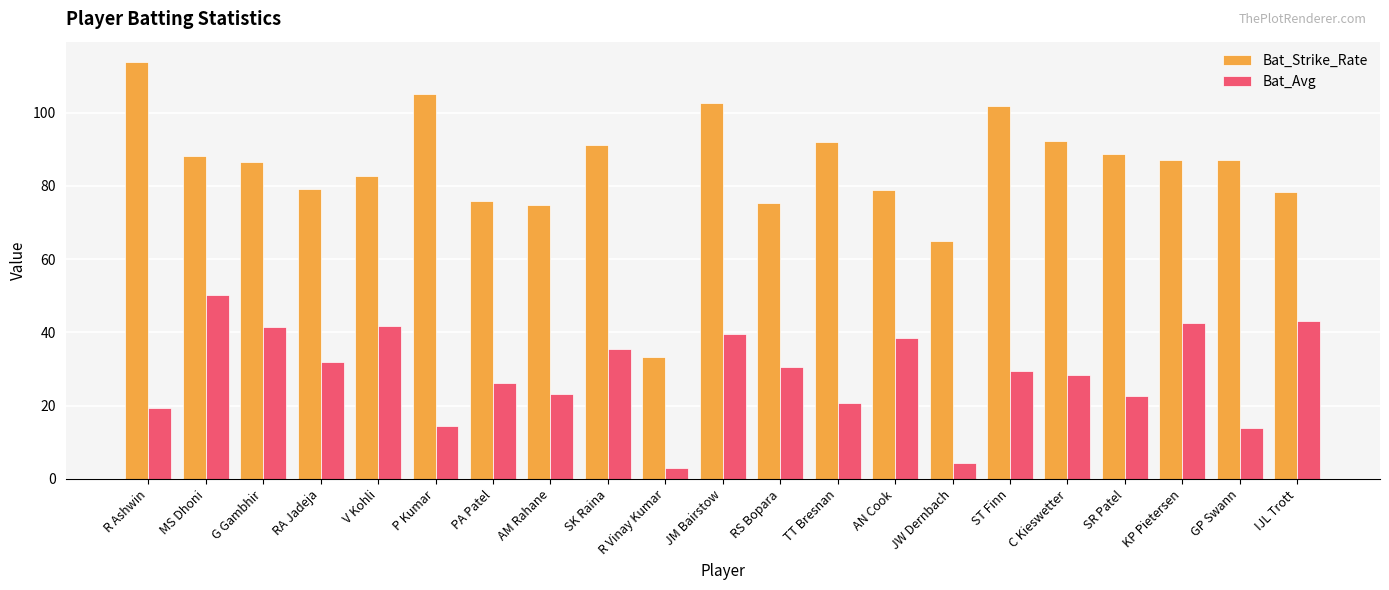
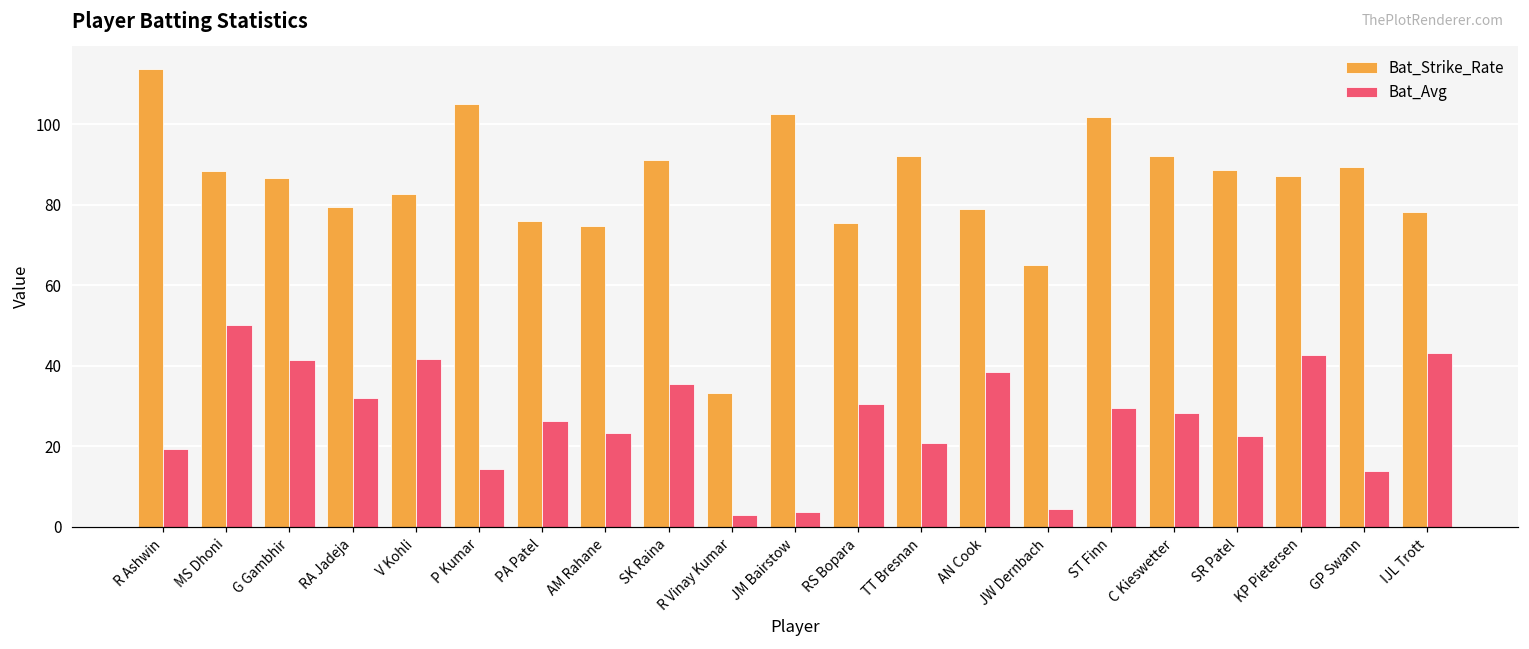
  {
    "Bat_Strike_Rate": {
      "R Ashwin": 114,
      "MS Dhoni": 88,
      "G Gambhir": 87,
      "RA Jadeja": 79,
      "V Kohli": 83,
      "P Kumar": 105,
      "PA Patel": 76,
      "AM Rahane": 75,
      "SK Raina": 91,
      "R Vinay Kumar": 33,
      "JM Bairstow": 103,
      "RS Bopara": 75,
      "TT Bresnan": 92,
      "AN Cook": 79,
      "JW Dernbach": 65,
      "ST Finn": 102,
      "C Kieswetter": 92,
      "SR Patel": 89,
      "KP Pietersen": 87,
-     "GP Swann": 87,
+     "GP Swann": 89,
      "IJL Trott": 78
    },
    "Bat_Avg": {
      "R Ashwin": 19,
      "MS Dhoni": 50,
      "G Gambhir": 41,
      "RA Jadeja": 32,
      "V Kohli": 42,
      "P Kumar": 14,
      "PA Patel": 26,
      "AM Rahane": 23,
      "SK Raina": 36,
      "R Vinay Kumar": 3,
-     "JM Bairstow": 40,
+     "JM Bairstow": 4,
      "RS Bopara": 30,
      "TT Bresnan": 21,
      "AN Cook": 38,
      "JW Dernbach": 4,
      "ST Finn": 30,
      "C Kieswetter": 28,
      "SR Patel": 23,
      "KP Pietersen": 43,
      "GP Swann": 14,
      "IJL Trott": 43
    }
  }
